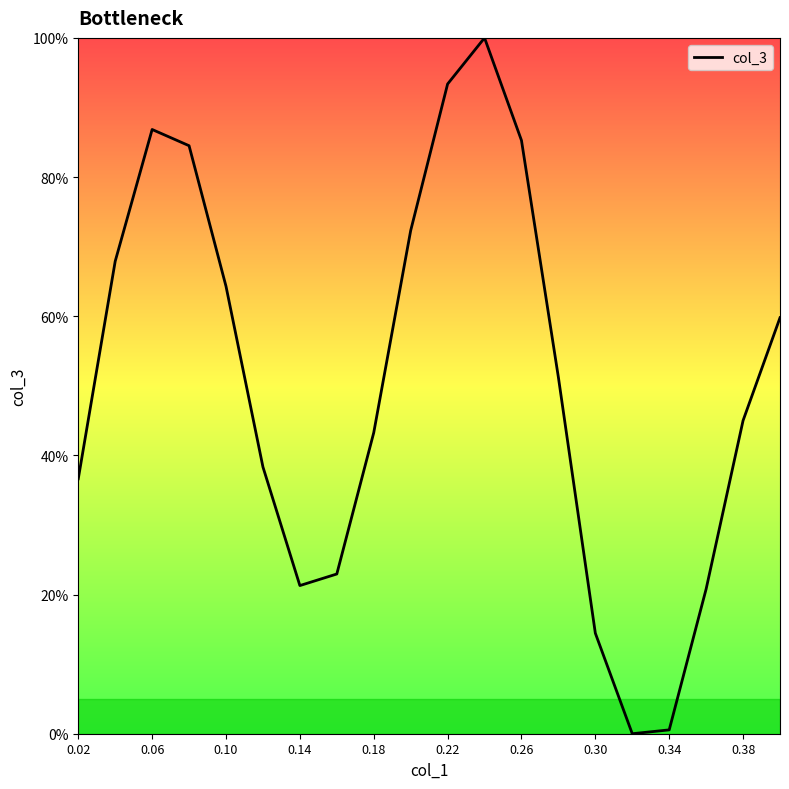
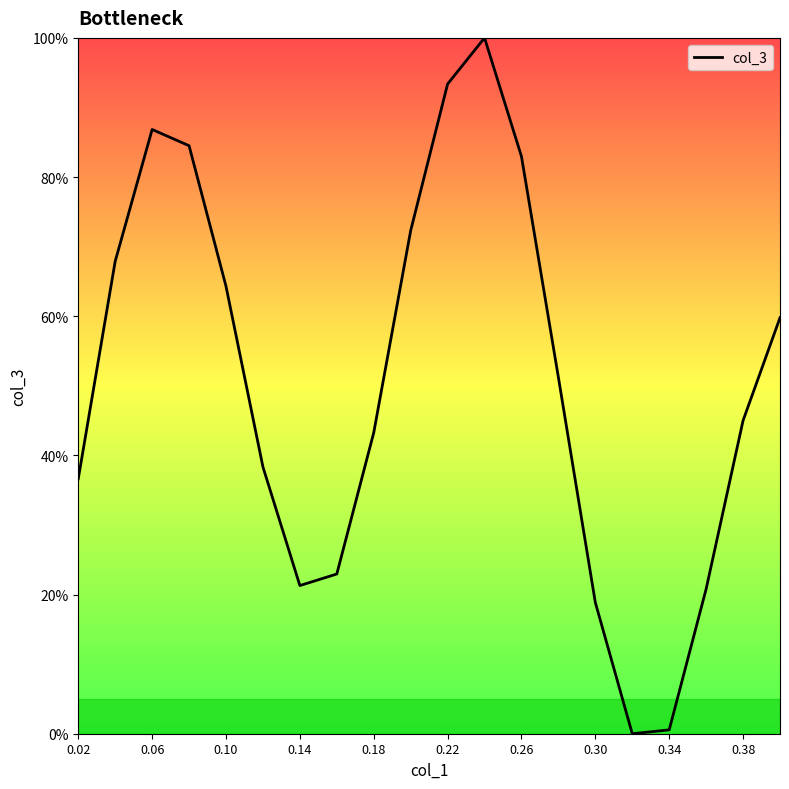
  {
    "0.02": "37%",
    "0.06": "87%",
    "0.10": "64%",
    "0.14": "21%",
    "0.18": "43%",
    "0.22": "93%",
-   "0.26": "85%",
-   "0.30": "14%",
+   "0.26": "83%",
+   "0.30": "19%",
    "0.38": "45%"
  }
